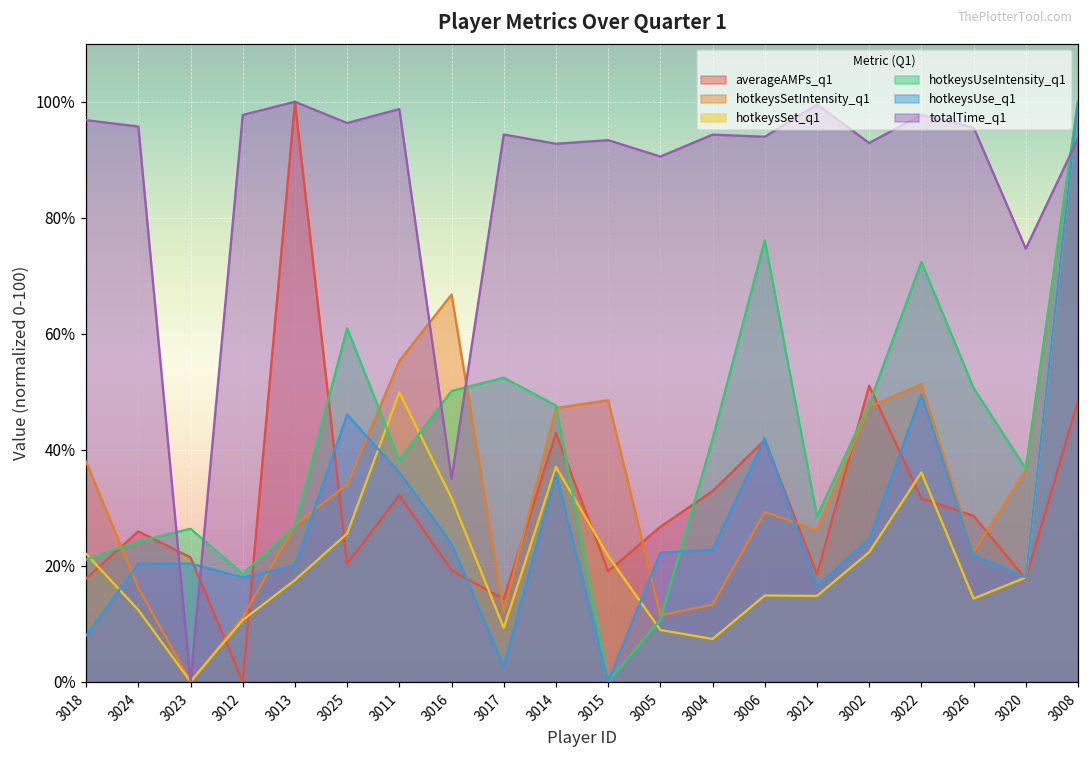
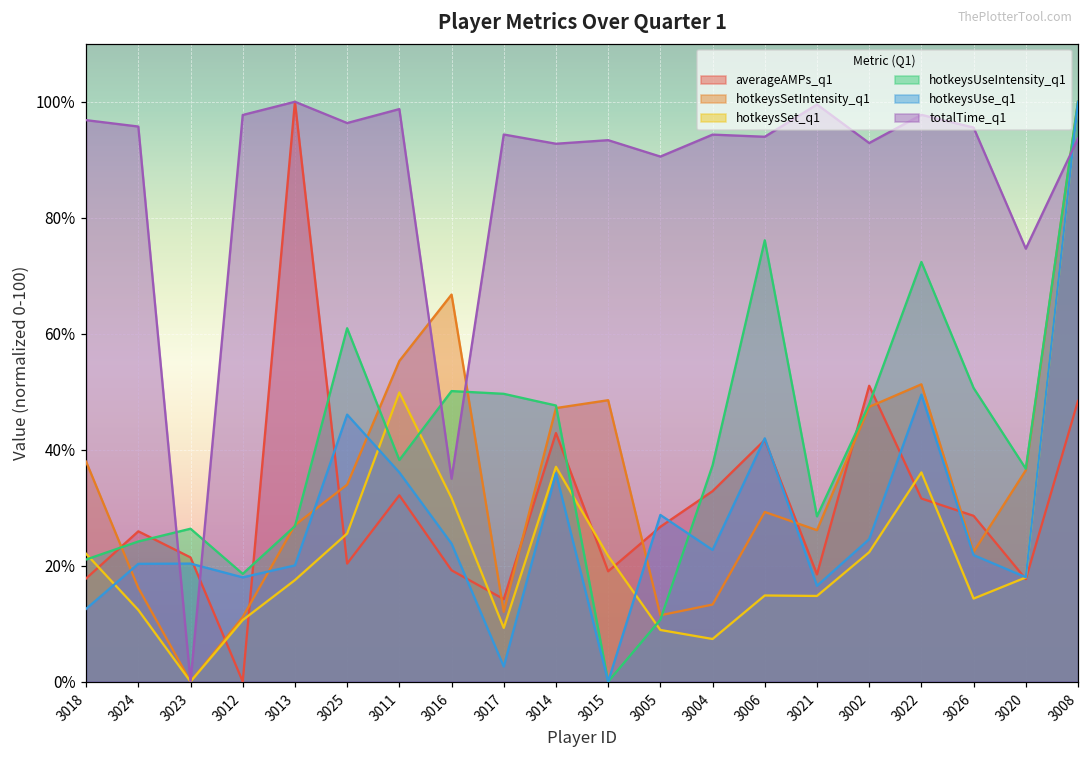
  {
    "hotkeysUseIntensity_q1": {
      "3018": "21%",
      "3024": "24%",
      "3023": "26%",
      "3012": "19%",
      "3025": "61%",
      "3011": "38%",
      "3016": "50%",
-     "3017": "52%",
+     "3017": "50%",
      "3005": "11%",
-     "3004": "42%",
+     "3004": "37%",
      "3006": "76%",
      "3021": "28%",
      "3002": "48%",
      "3022": "72%",
      "3026": "51%"
    },
    "hotkeysUse_q1": {
-     "3018": "8%",
+     "3018": "13%",
      "3024": "20%",
      "3023": "20%",
      "3012": "18%",
      "3013": "20%",
      "3025": "46%",
      "3011": "36%",
      "3016": "24%",
      "3017": "3%",
      "3014": "36%",
-     "3005": "22%",
+     "3005": "29%",
      "3004": "23%",
      "3021": "17%",
      "3002": "25%",
      "3022": "49%",
      "3026": "22%"
    },
    "totalTime_q1": {
      "3018": "97%",
      "3024": "96%",
      "3012": "98%",
      "3025": "96%",
      "3011": "99%",
      "3016": "35%",
      "3017": "94%",
      "3014": "93%",
      "3015": "93%",
      "3005": "91%",
      "3004": "94%",
      "3006": "94%",
      "3002": "93%",
      "3026": "96%",
      "3020": "75%",
      "3008": "94%"
    }
  }
